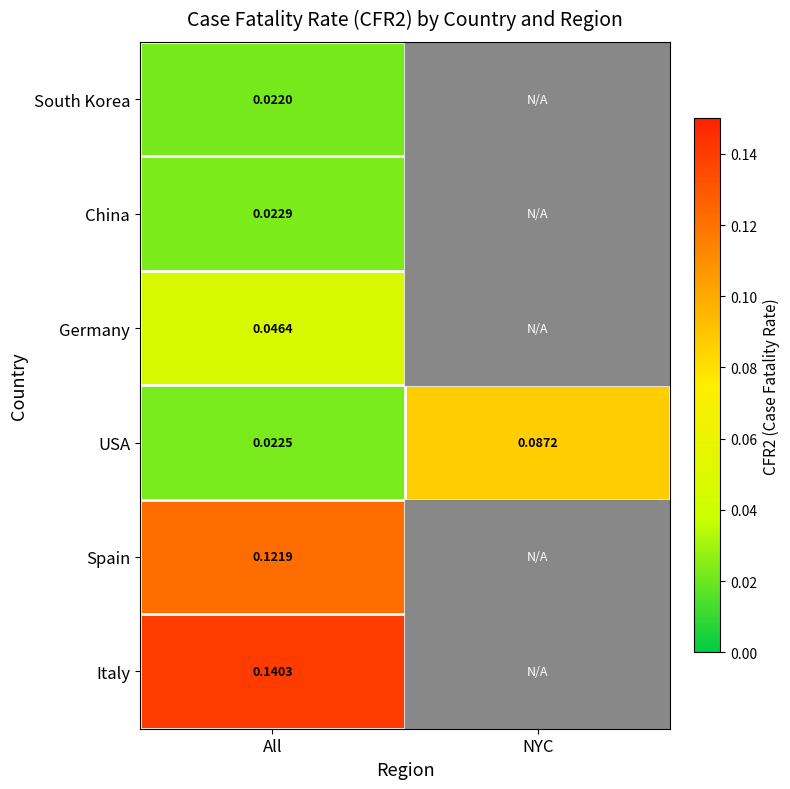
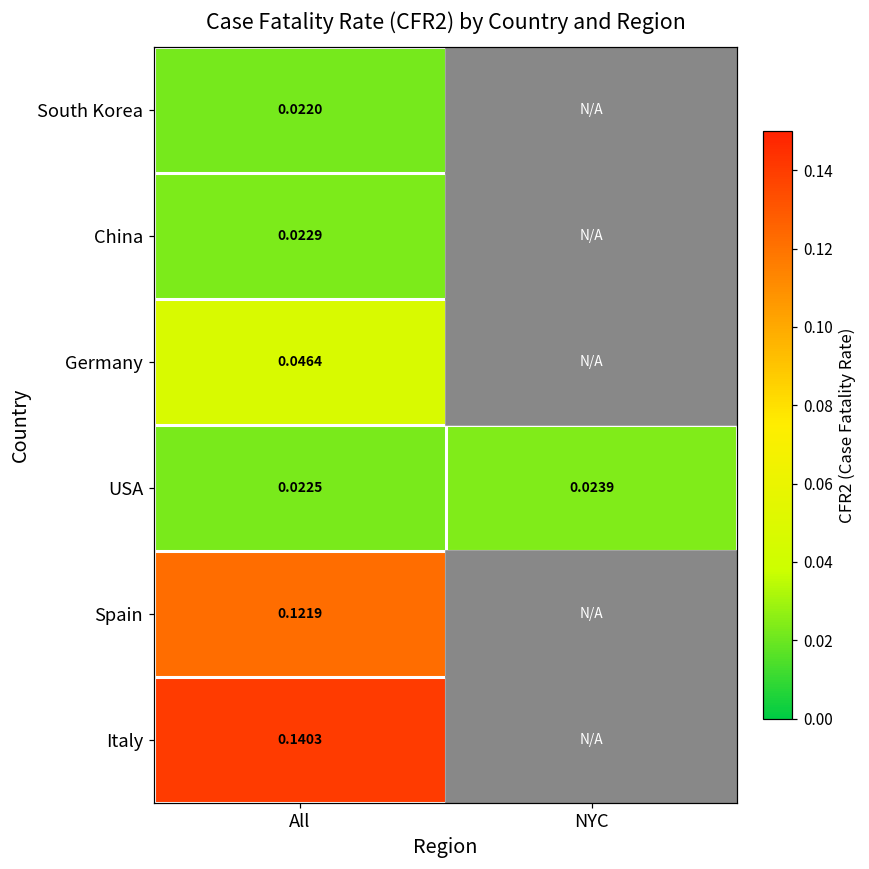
  {
    "South Korea": {
      "All": 0.0220
    },
    "China": {
      "All": 0.0229
    },
    "Germany": {
      "All": 0.0464
    },
    "USA": {
      "All": 0.0225,
-     "NYC": 0.0872
+     "NYC": 0.0239
    },
    "Spain": {
      "All": 0.1219
    },
    "Italy": {
      "All": 0.1403
    }
  }
